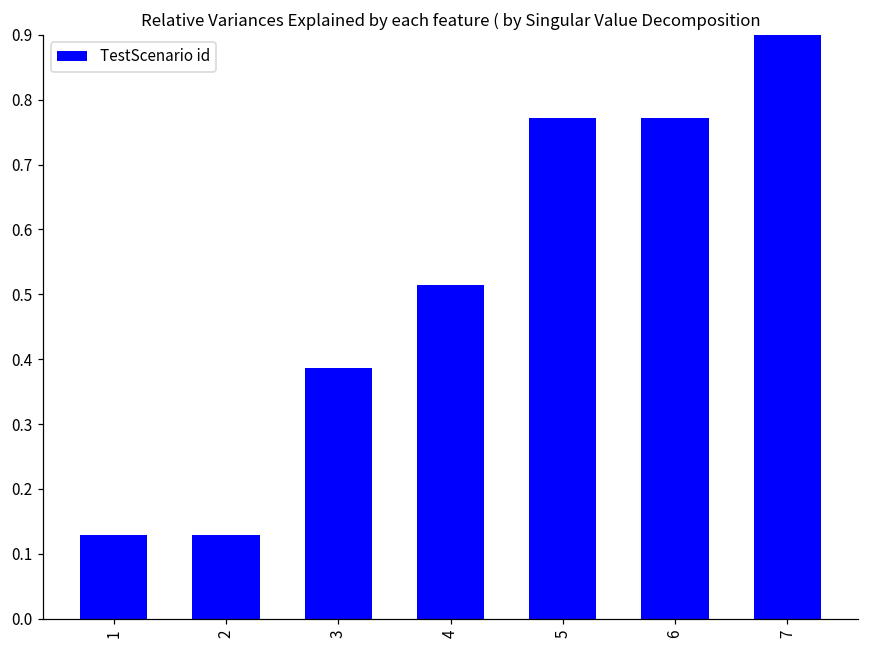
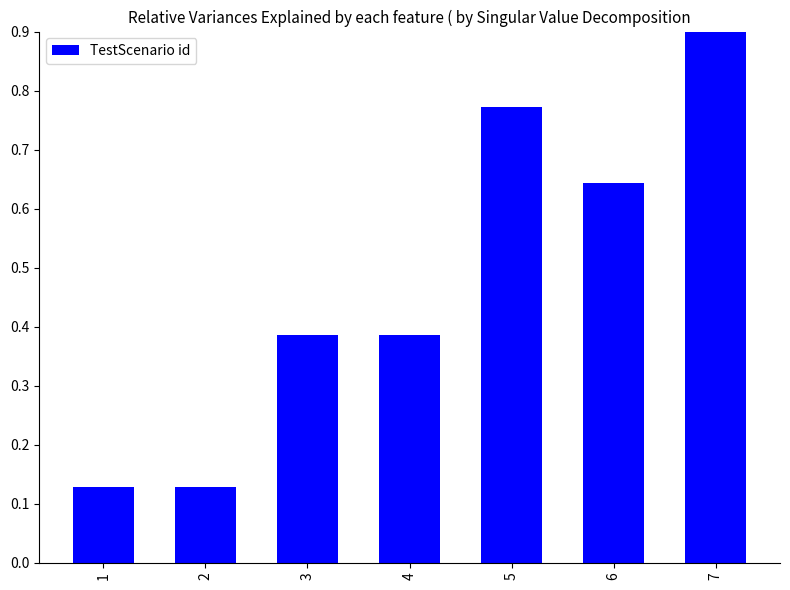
  {
    "1": 0.13,
    "2": 0.13,
    "3": 0.39,
-   "4": 0.51,
+   "4": 0.39,
    "5": 0.77,
-   "6": 0.77,
+   "6": 0.64,
    "7": 0.90
  }
